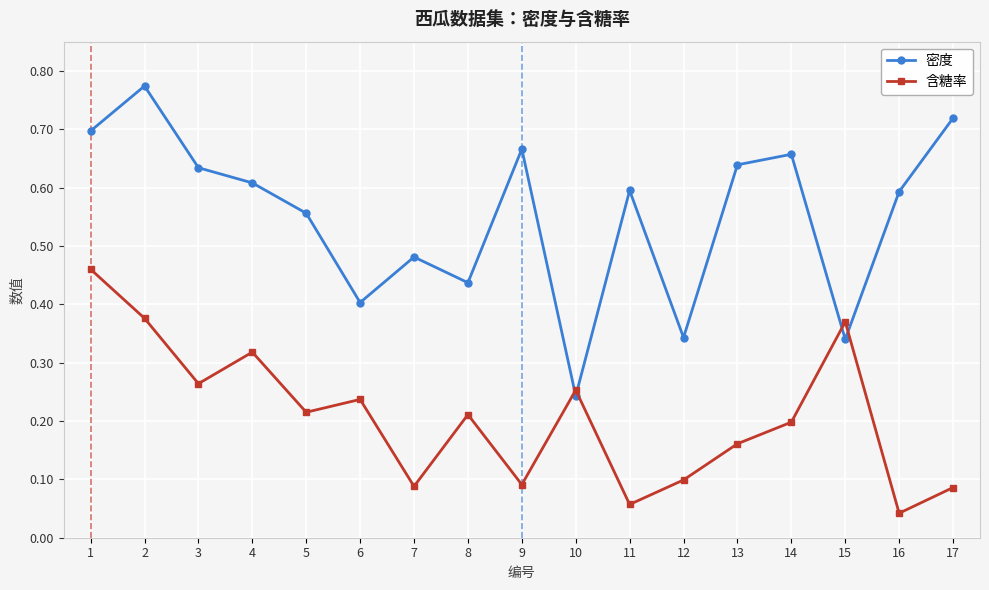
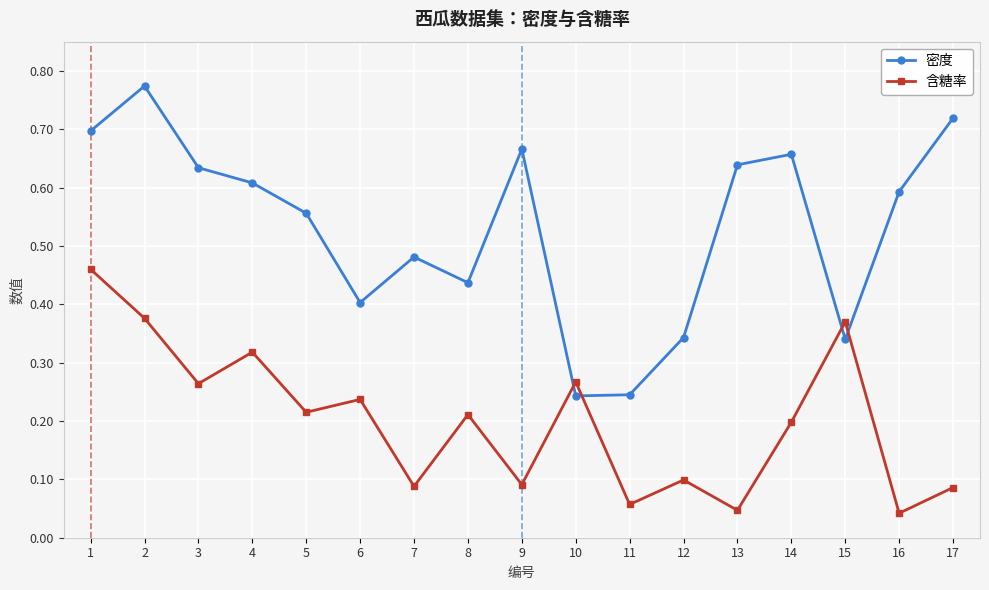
  {
    "密度": {
      "1": 0.70,
      "2": 0.77,
      "3": 0.63,
      "4": 0.61,
      "5": 0.56,
      "6": 0.40,
      "7": 0.48,
      "8": 0.44,
      "9": 0.67,
      "10": 0.24,
-     "11": 0.60,
+     "11": 0.25,
      "12": 0.34,
      "13": 0.64,
      "14": 0.66,
      "15": 0.34,
      "16": 0.59,
      "17": 0.72
    },
    "含糖率": {
      "1": 0.46,
      "2": 0.38,
      "3": 0.26,
      "4": 0.32,
      "5": 0.22,
      "6": 0.24,
      "7": 0.09,
      "8": 0.21,
      "9": 0.09,
-     "10": 0.25,
+     "10": 0.27,
      "11": 0.06,
      "12": 0.10,
-     "13": 0.16,
+     "13": 0.05,
      "14": 0.20,
      "15": 0.37,
      "16": 0.04,
      "17": 0.09
    }
  }
